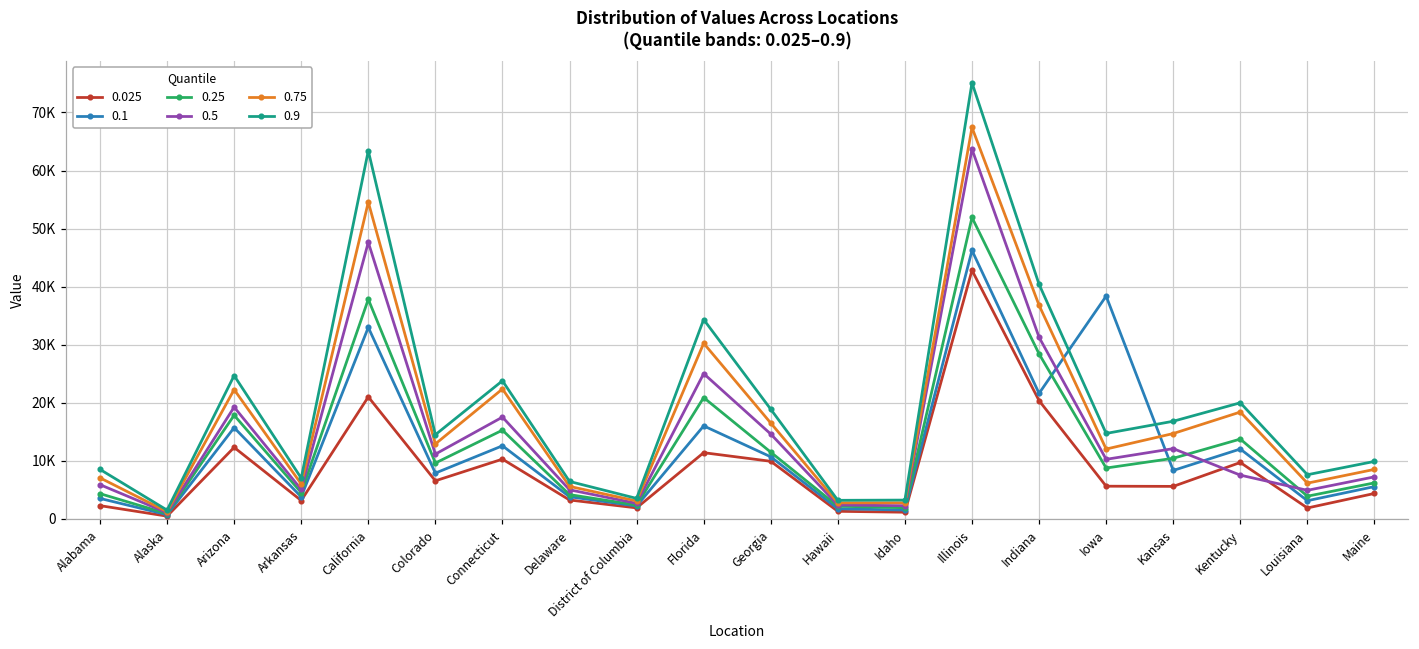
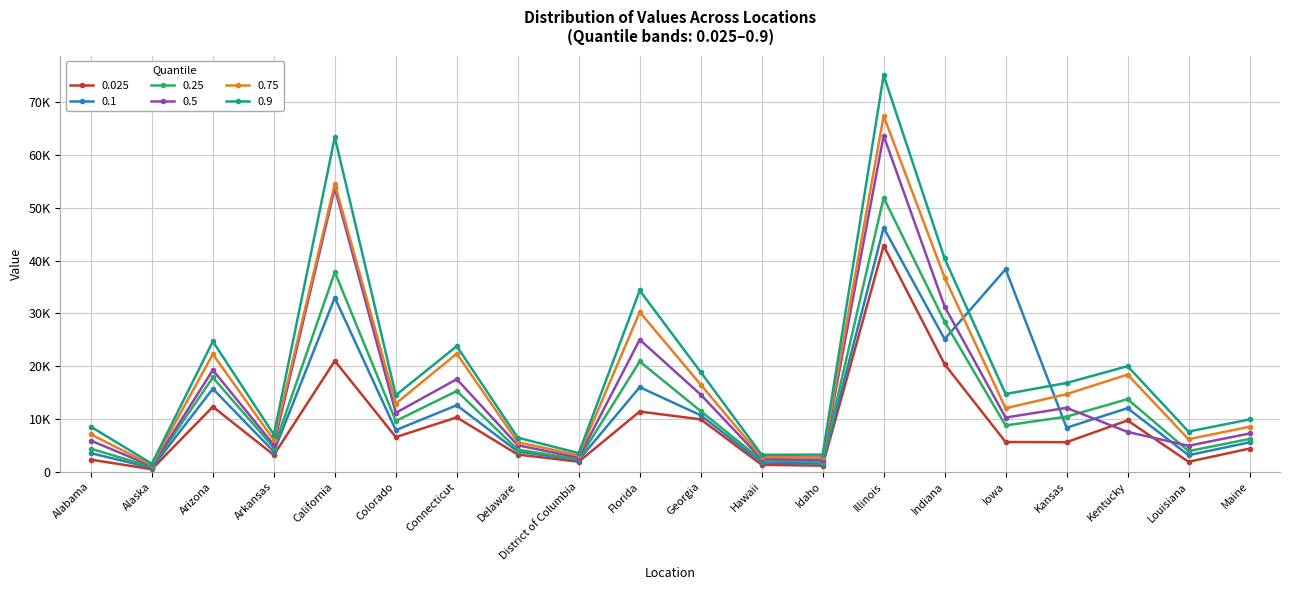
  {
    "0.025": {
      "Alabama": 2000,
      "Arizona": 12000,
      "Arkansas": 3000,
      "California": 21000,
      "Colorado": 7000,
      "Connecticut": 10000,
      "Delaware": 3000,
      "Florida": 11000,
      "Georgia": 10000,
      "Illinois": 43000,
      "Indiana": 20000,
      "Iowa": 6000,
      "Kansas": 6000,
      "Kentucky": 10000,
      "Louisiana": 2000,
      "Maine": 4000
    },
    "0.1": {
      "Alabama": 4000,
      "Arizona": 16000,
      "Arkansas": 4000,
      "California": 33000,
      "Colorado": 8000,
      "Connecticut": 13000,
      "Florida": 16000,
      "Georgia": 11000,
      "Illinois": 46000,
-     "Indiana": 22000,
+     "Indiana": 25000,
      "Iowa": 38000,
      "Kansas": 8000,
      "Kentucky": 12000,
      "Louisiana": 3000,
      "Maine": 6000
    },
    "0.5": {
      "Alabama": 6000,
      "Arizona": 19000,
      "Arkansas": 5000,
-     "California": 48000,
+     "California": 54000,
      "Colorado": 11000,
      "Connecticut": 18000,
      "Delaware": 5000,
      "Florida": 25000,
      "Georgia": 15000,
      "Illinois": 64000,
      "Indiana": 31000,
      "Iowa": 10000,
      "Kansas": 12000,
      "Kentucky": 8000,
      "Louisiana": 5000,
      "Maine": 7000
    },
    "0.75": {
      "Alabama": 7000,
      "Arizona": 22000,
      "Arkansas": 6000,
      "California": 55000,
      "Colorado": 13000,
      "Connecticut": 22000,
      "Delaware": 6000,
      "Florida": 30000,
      "Georgia": 17000,
      "Illinois": 67000,
      "Indiana": 37000,
      "Iowa": 12000,
      "Kansas": 15000,
      "Kentucky": 18000,
      "Louisiana": 6000,
      "Maine": 9000
    }
  }
